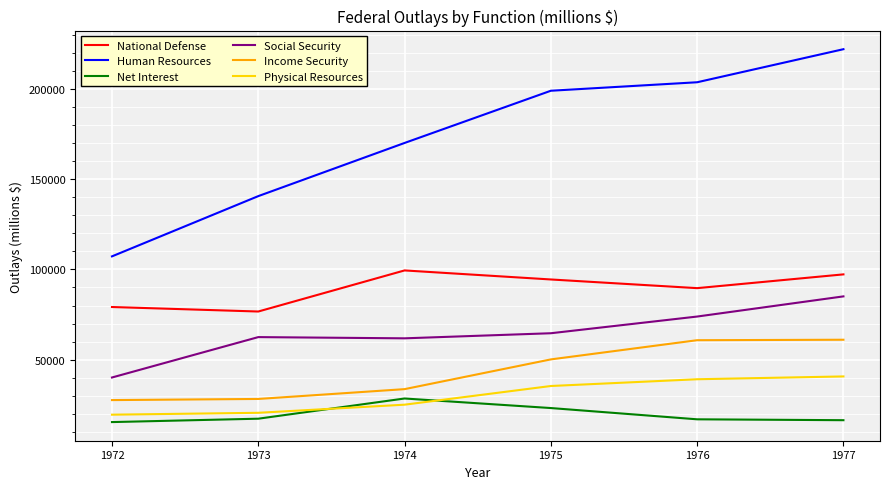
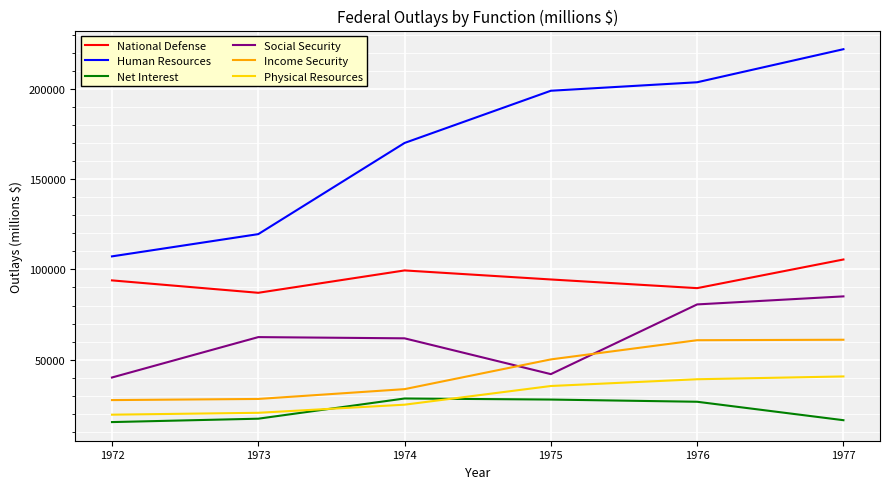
  {
    "National Defense": {
-     "1972": 79000,
-     "1973": 77000,
+     "1972": 94000,
+     "1973": 87000,
      "1974": 99000,
      "1975": 94000,
      "1976": 90000,
-     "1977": 97000
+     "1977": 105000
    },
    "Human Resources": {
      "1972": 107000,
-     "1973": 141000,
+     "1973": 120000,
      "1974": 170000,
      "1975": 199000,
      "1976": 204000,
      "1977": 222000
    },
    "Net Interest": {
      "1972": 15000,
      "1973": 17000,
      "1974": 29000,
-     "1975": 23000,
-     "1976": 17000,
+     "1975": 28000,
+     "1976": 27000,
      "1977": 17000
    },
    "Social Security": {
      "1972": 40000,
      "1973": 63000,
      "1974": 62000,
-     "1975": 65000,
-     "1976": 74000,
+     "1975": 42000,
+     "1976": 81000,
      "1977": 85000
    }
  }
